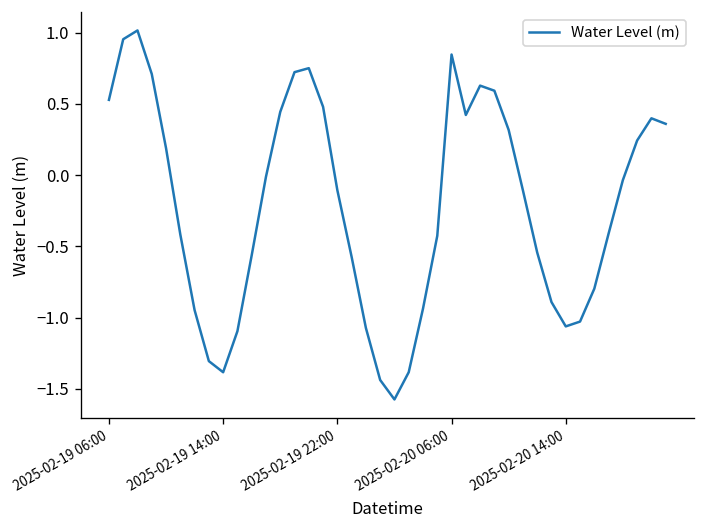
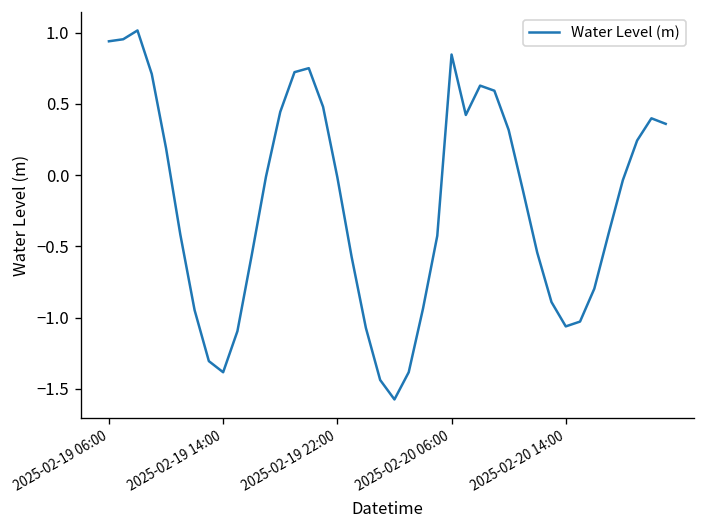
  {
-   "2025-02-19 06:00": 0.53,
+   "2025-02-19 06:00": 0.94,
    "2025-02-19 14:00": -1.38,
-   "2025-02-19 22:00": -0.11,
+   "2025-02-19 22:00": -0.02,
    "2025-02-20 06:00": 0.85,
    "2025-02-20 14:00": -1.06
  }
